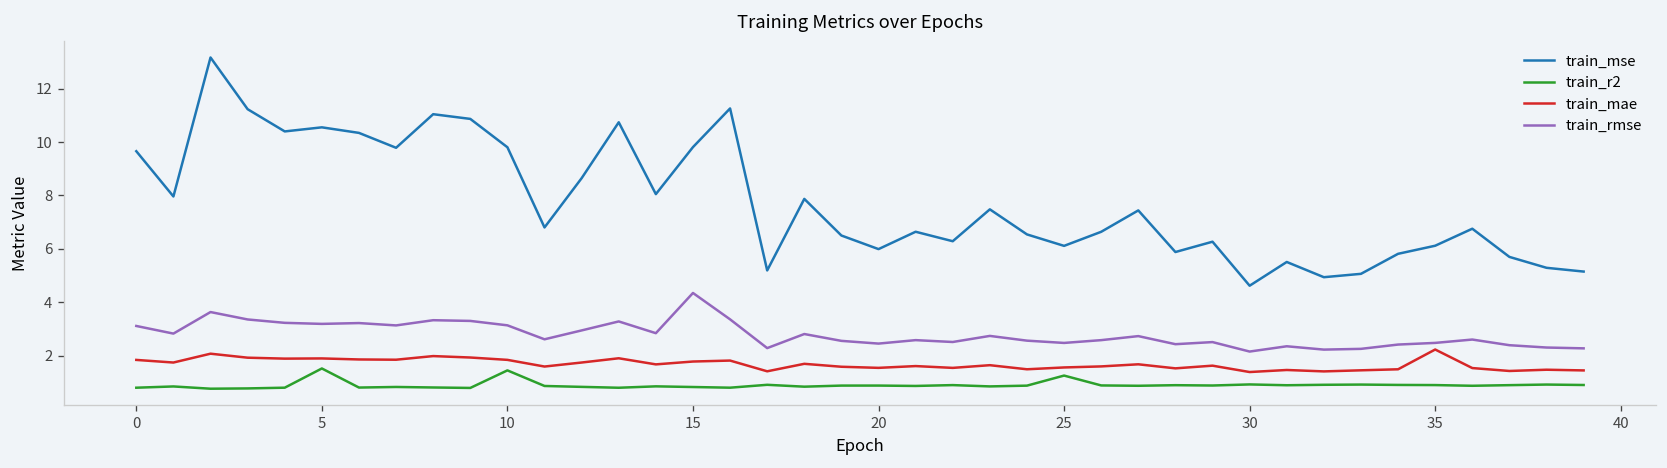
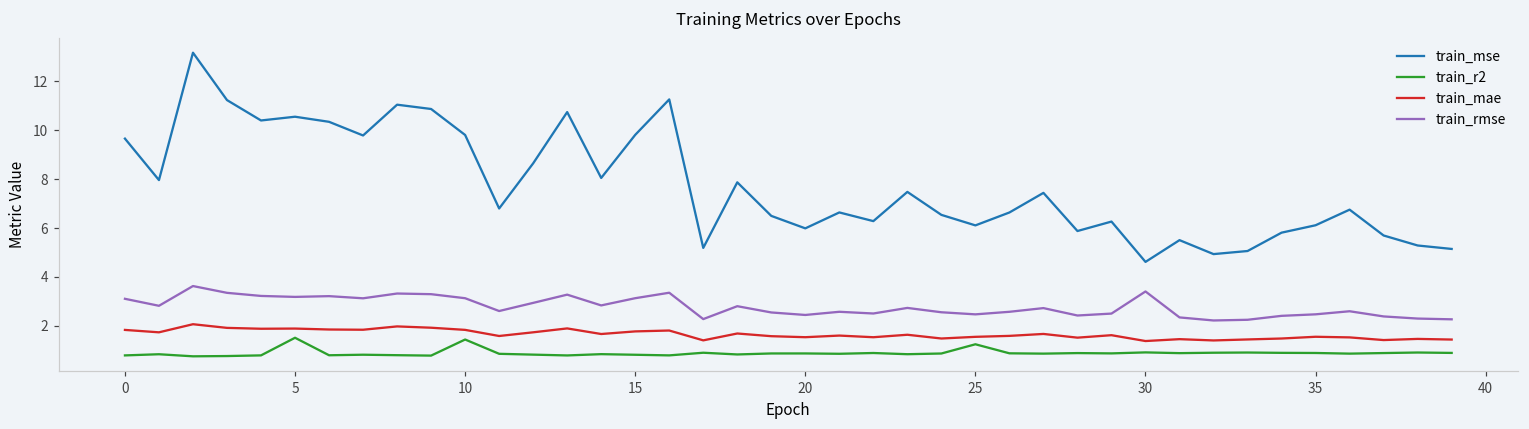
  {
    "train_mse": {
      "0": 9.7,
      "5": 10.6,
      "10": 9.8,
      "15": 9.8,
      "20": 6.0,
      "25": 6.1,
      "30": 4.6,
      "35": 6.1
    },
    "train_r2": {
      "0": 0.8,
      "5": 1.5,
      "10": 1.4,
      "15": 0.8,
      "20": 0.9,
      "25": 1.2,
      "30": 0.9,
      "35": 0.9
    },
    "train_mae": {
      "0": 1.8,
      "5": 1.9,
      "10": 1.8,
      "15": 1.8,
      "20": 1.5,
      "25": 1.6,
      "30": 1.4,
-     "35": 2.2
+     "35": 1.6
    },
    "train_rmse": {
      "0": 3.1,
      "5": 3.2,
      "10": 3.1,
-     "15": 4.3,
+     "15": 3.1,
      "20": 2.4,
      "25": 2.5,
-     "30": 2.1,
+     "30": 3.4,
      "35": 2.5
    }
  }
